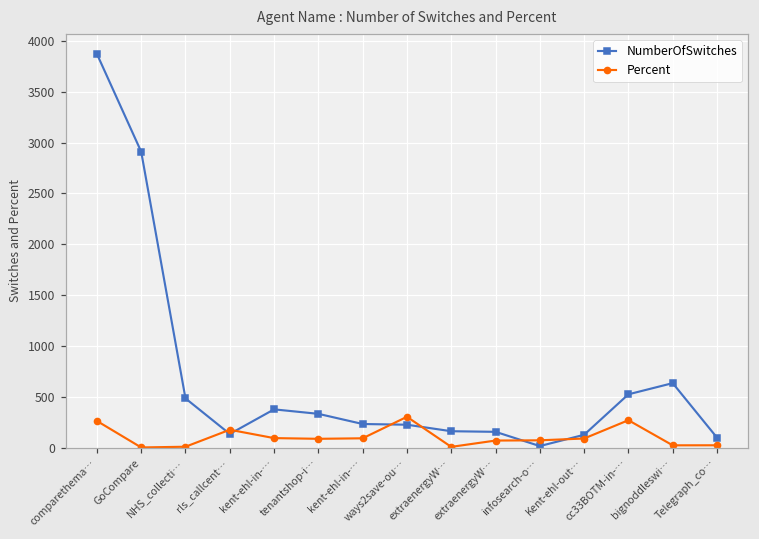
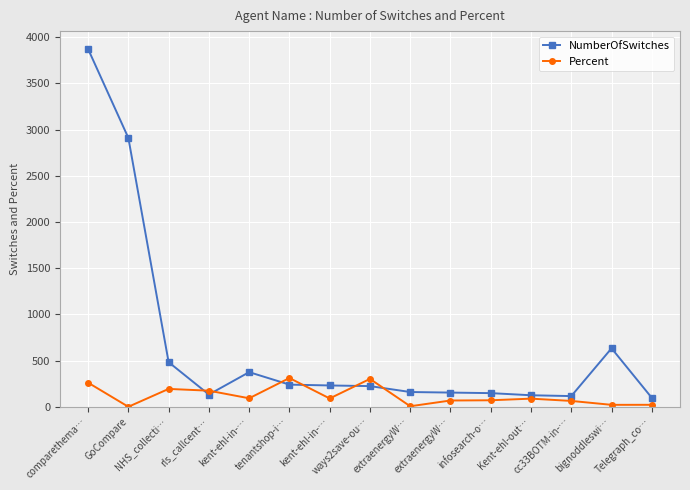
  {
    "NumberOfSwitches": {
      "comparethema…": 3900,
      "GoCompare": 2900,
      "NHS_collecti…": 500,
      "rls_callcent…": 100,
-     "tenantshop-i…": 300,
+     "tenantshop-i…": 200,
      "ways2save-ou…": 200,
-     "infosearch-o…": 0,
+     "infosearch-o…": 100,
      "Kent-ehl-out…": 100,
-     "cc33BOTM-in-…": 500,
+     "cc33BOTM-in-…": 100,
      "bignoddleswi…": 600,
      "Telegraph_co…": 100
    },
    "Percent": {
      "comparethema…": 300,
      "GoCompare": 0,
-     "NHS_collecti…": 0,
+     "NHS_collecti…": 200,
      "rls_callcent…": 200,
-     "tenantshop-i…": 100,
+     "tenantshop-i…": 300,
      "ways2save-ou…": 300,
      "infosearch-o…": 100,
      "Kent-ehl-out…": 100,
-     "cc33BOTM-in-…": 300,
+     "cc33BOTM-in-…": 100,
      "bignoddleswi…": 0,
      "Telegraph_co…": 0
    }
  }
